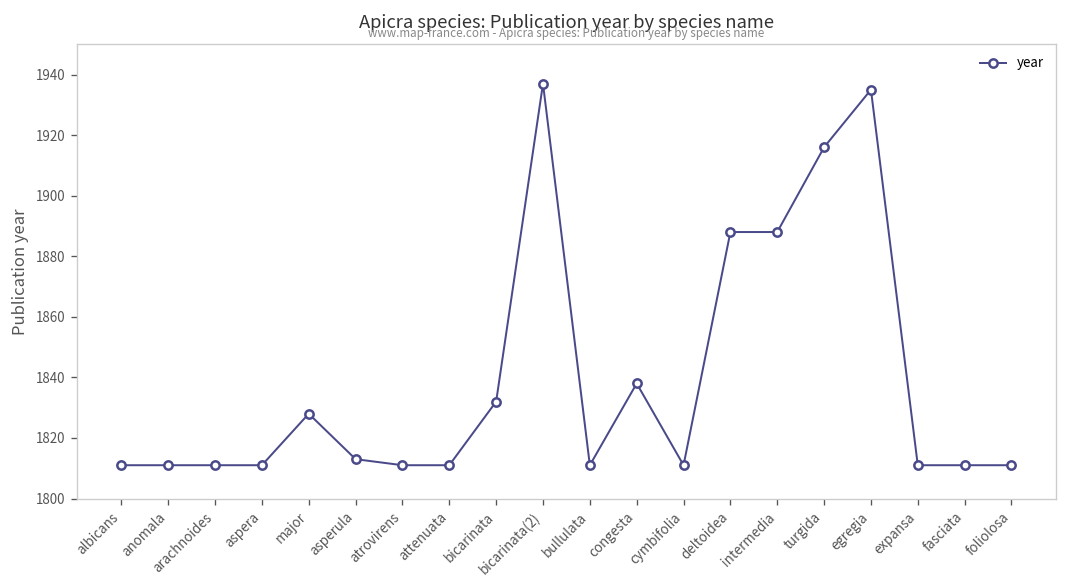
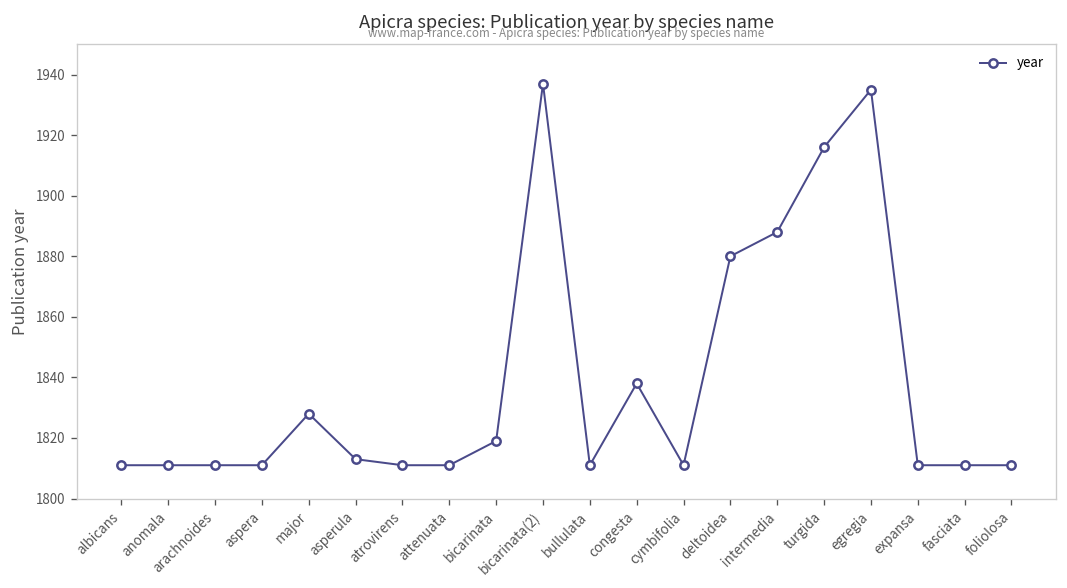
  {
    "albicans": 1811,
    "anomala": 1811,
    "arachnoides": 1811,
    "aspera": 1811,
    "major": 1828,
    "asperula": 1813,
    "atrovirens": 1811,
    "attenuata": 1811,
-   "bicarinata": 1832,
+   "bicarinata": 1819,
    "bicarinata(2)": 1937,
    "bullulata": 1811,
    "congesta": 1838,
    "cymbifolia": 1811,
-   "deltoidea": 1888,
+   "deltoidea": 1880,
    "intermedia": 1888,
    "turgida": 1916,
    "egregia": 1935,
    "expansa": 1811,
    "fasciata": 1811,
    "foliolosa": 1811
  }
